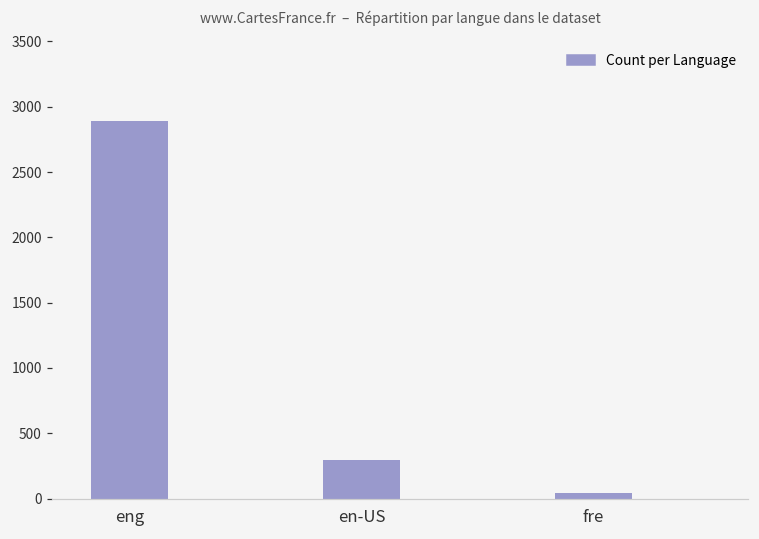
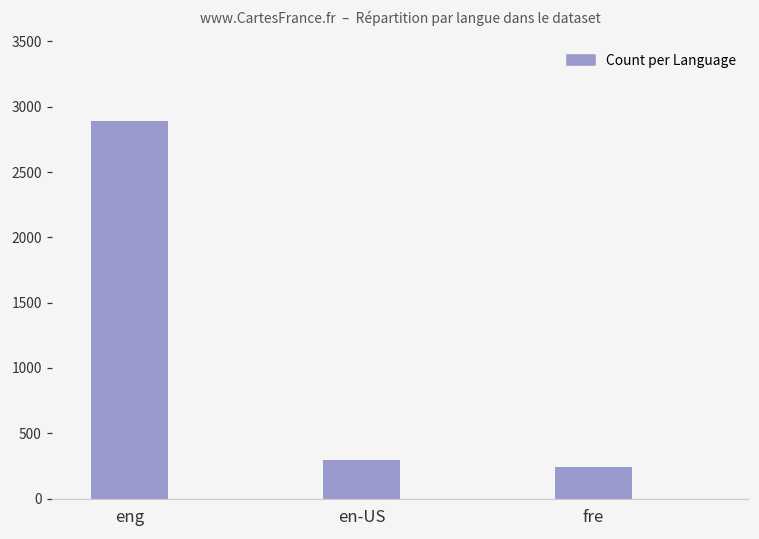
  {
    "eng": 2890,
    "en-US": 300,
-   "fre": 40
+   "fre": 240
  }
